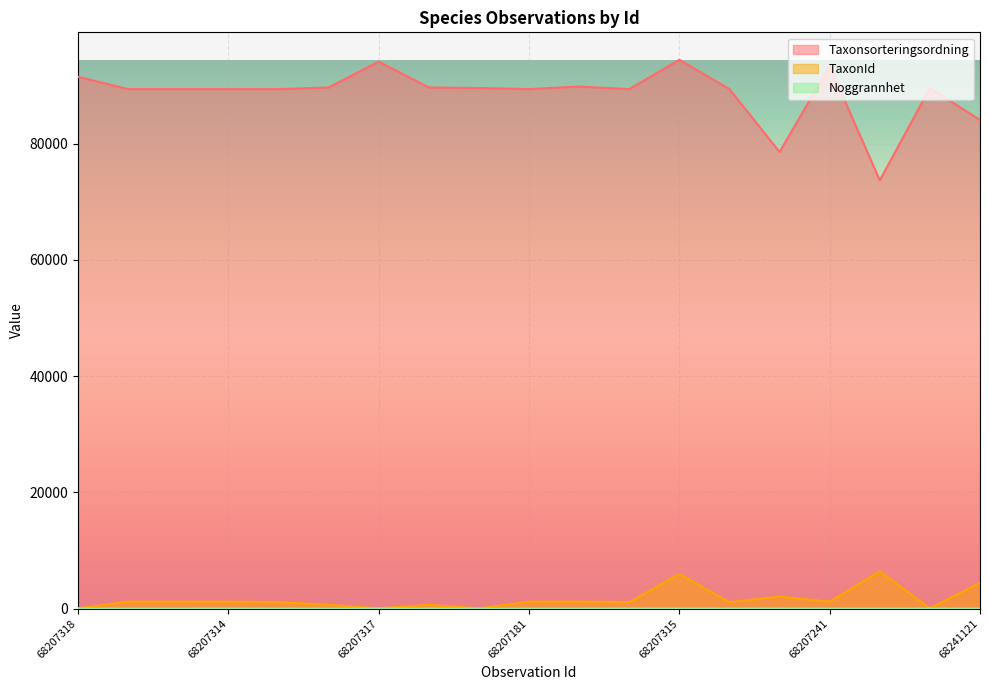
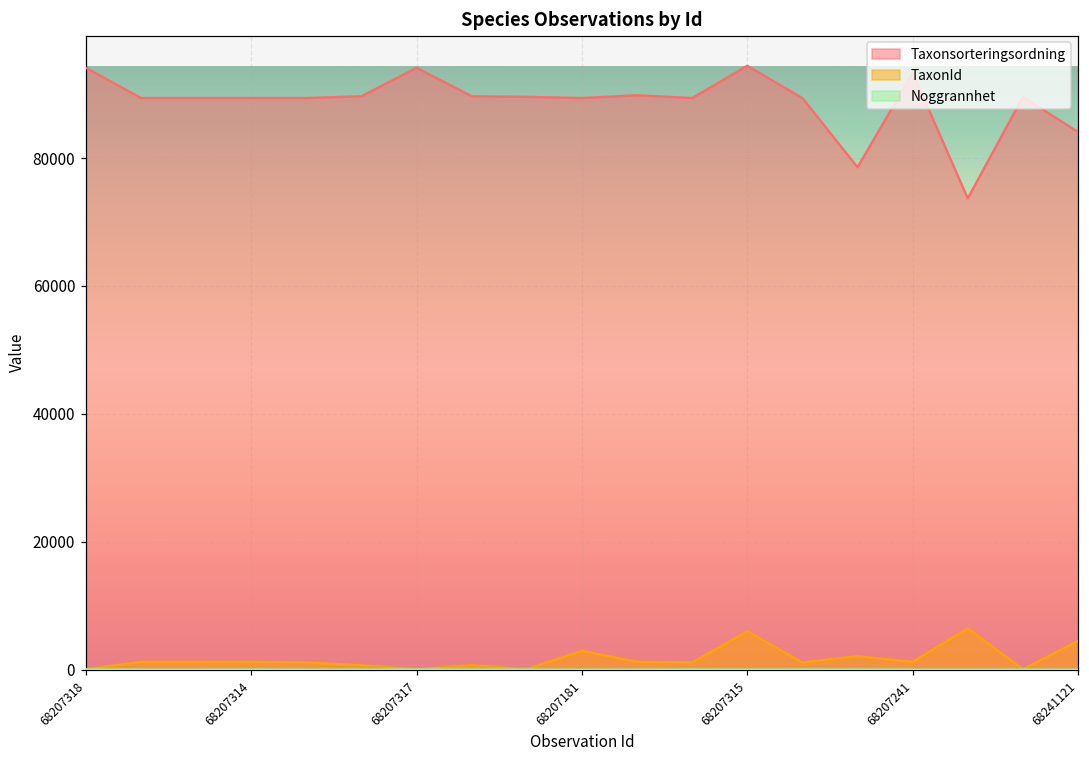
  {
    "Taxonsorteringsordning": {
-     "68207318": 92000,
+     "68207318": 94000,
      "68207314": 89000,
      "68207317": 94000,
      "68207181": 89000,
      "68207315": 94000,
      "68241121": 84000
    },
    "TaxonId": {
      "68207314": 1000,
-     "68207181": 1000,
+     "68207181": 3000,
      "68207315": 6000,
      "68207241": 1000,
      "68241121": 4000
    },
    "Noggrannhet": {
      "68207314": 0,
      "68207181": 0,
      "68207315": 0,
      "68207241": 0,
      "68241121": 0
    }
  }
